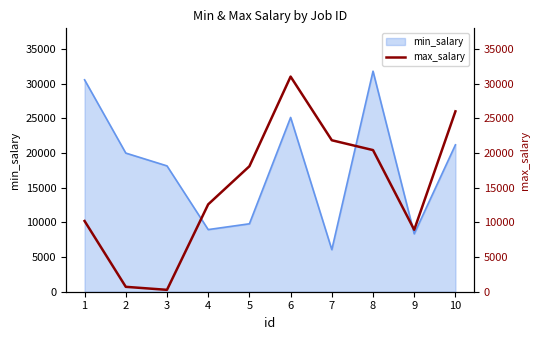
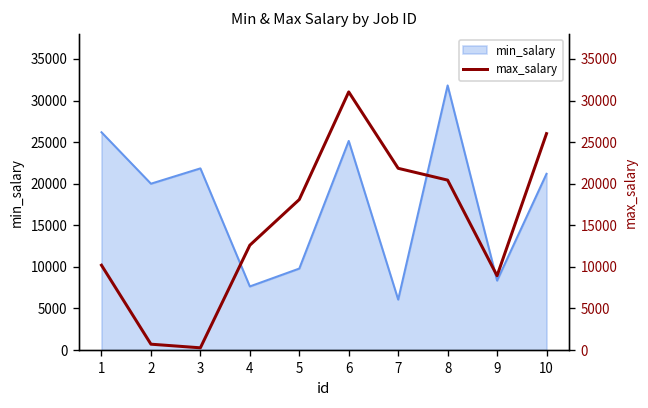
  {
    "min_salary": {
-     "1": 31000,
+     "1": 26000,
      "2": 20000,
-     "3": 18000,
-     "4": 9000,
+     "3": 22000,
+     "4": 8000,
      "5": 10000,
      "6": 25000,
      "7": 6000,
      "8": 32000,
      "9": 8000,
      "10": 21000
    },
    "max_salary": {
      "1": 10000,
      "2": 1000,
      "3": 0,
      "4": 13000,
      "5": 18000,
      "6": 31000,
      "7": 22000,
      "8": 20000,
      "9": 9000,
      "10": 26000
    }
  }
